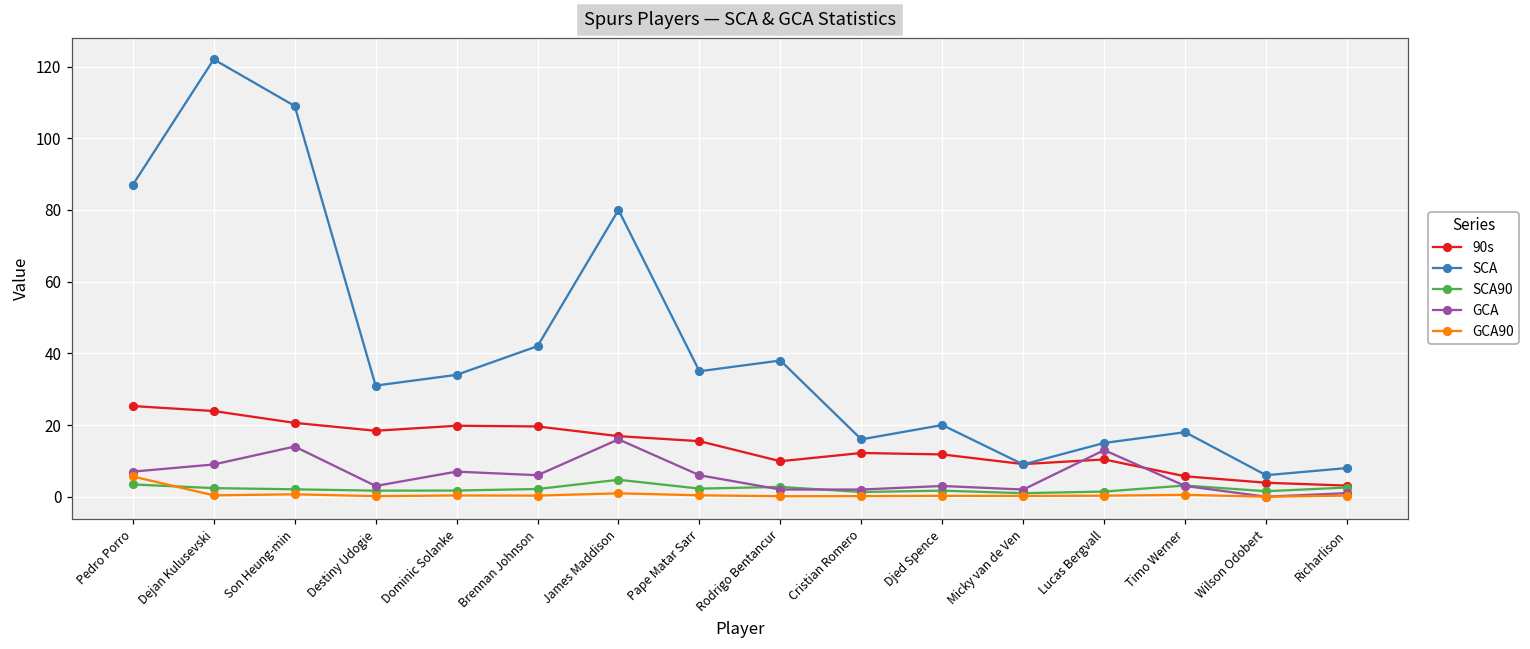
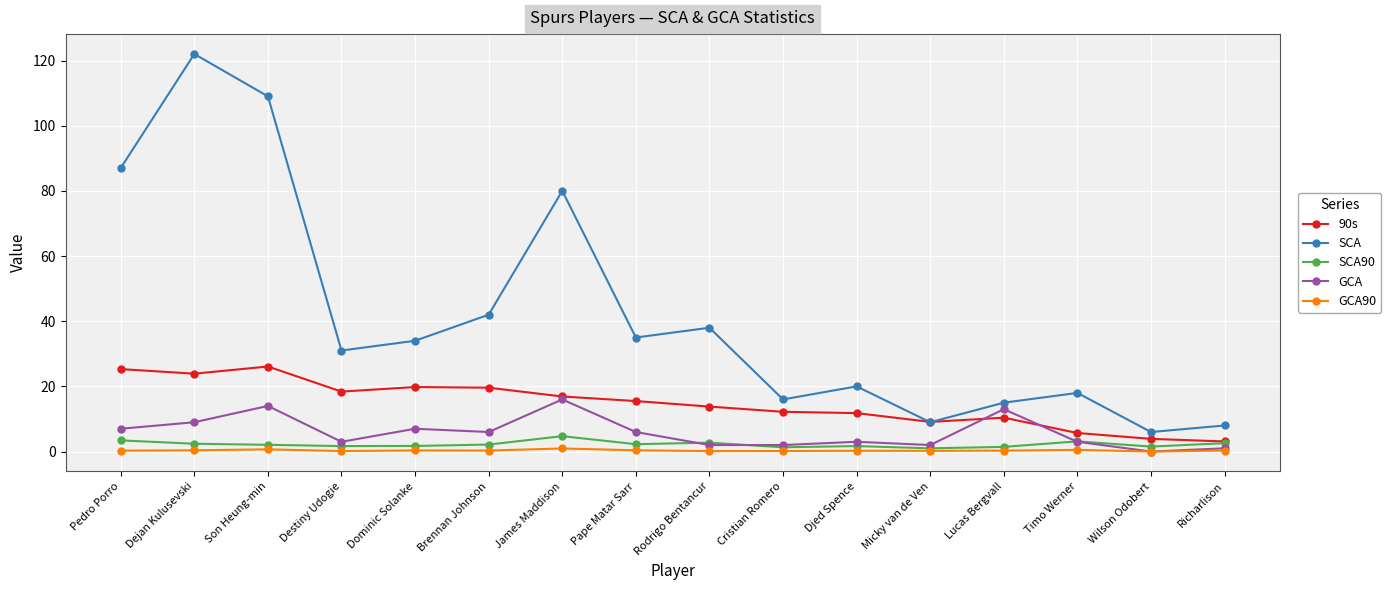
  {
    "90s": {
      "Pedro Porro": 25,
      "Dejan Kulusevski": 24,
-     "Son Heung-min": 21,
+     "Son Heung-min": 26,
      "Destiny Udogie": 18,
      "Dominic Solanke": 20,
      "Brennan Johnson": 20,
      "James Maddison": 17,
      "Pape Matar Sarr": 16,
-     "Rodrigo Bentancur": 10,
+     "Rodrigo Bentancur": 14,
      "Cristian Romero": 12,
      "Djed Spence": 12,
      "Lucas Bergvall": 10,
      "Timo Werner": 6,
      "Wilson Odobert": 4
    },
    "SCA": {
      "Pedro Porro": 87,
      "Dejan Kulusevski": 122,
      "Son Heung-min": 109,
      "Destiny Udogie": 31,
      "Dominic Solanke": 34,
      "Brennan Johnson": 42,
      "James Maddison": 80,
      "Pape Matar Sarr": 35,
      "Rodrigo Bentancur": 38,
      "Cristian Romero": 16,
      "Djed Spence": 20,
      "Lucas Bergvall": 15,
      "Timo Werner": 18,
      "Wilson Odobert": 6,
      "Richarlison": 8
    },
    "SCA90": {
      "Pedro Porro": 3,
      "Dejan Kulusevski": 2,
      "Son Heung-min": 2,
      "Destiny Udogie": 2,
      "Dominic Solanke": 2,
      "Brennan Johnson": 2,
      "James Maddison": 5,
      "Pape Matar Sarr": 2,
      "Djed Spence": 2,
      "Lucas Bergvall": 1,
      "Wilson Odobert": 2
    },
    "GCA": {
      "Pedro Porro": 7,
      "Dejan Kulusevski": 9,
      "Son Heung-min": 14,
      "Destiny Udogie": 3,
      "Dominic Solanke": 7,
      "Brennan Johnson": 6,
      "James Maddison": 16,
      "Pape Matar Sarr": 6,
      "Djed Spence": 3,
      "Micky van de Ven": 2,
      "Lucas Bergvall": 13
    },
    "GCA90": {
-     "Pedro Porro": 6,
+     "Pedro Porro": 0,
      "Dejan Kulusevski": 0,
      "Son Heung-min": 1,
      "Destiny Udogie": 0,
      "Dominic Solanke": 0,
      "Brennan Johnson": 0,
      "James Maddison": 1,
      "Pape Matar Sarr": 0,
      "Rodrigo Bentancur": 0,
      "Cristian Romero": 0,
      "Djed Spence": 0,
      "Lucas Bergvall": 0,
      "Timo Werner": 1
    }
  }
